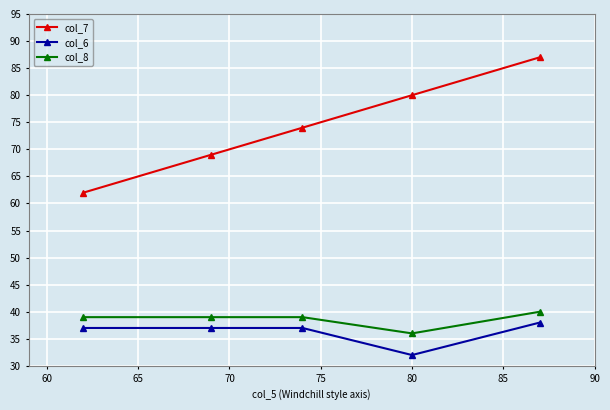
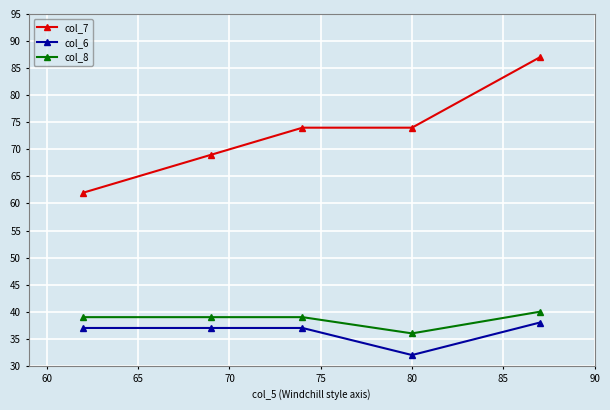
  {
    "col_7": {
-     "80": 80
+     "80": 74
    },
    "col_6": {
      "80": 32
    },
    "col_8": {
      "80": 36
    }
  }
